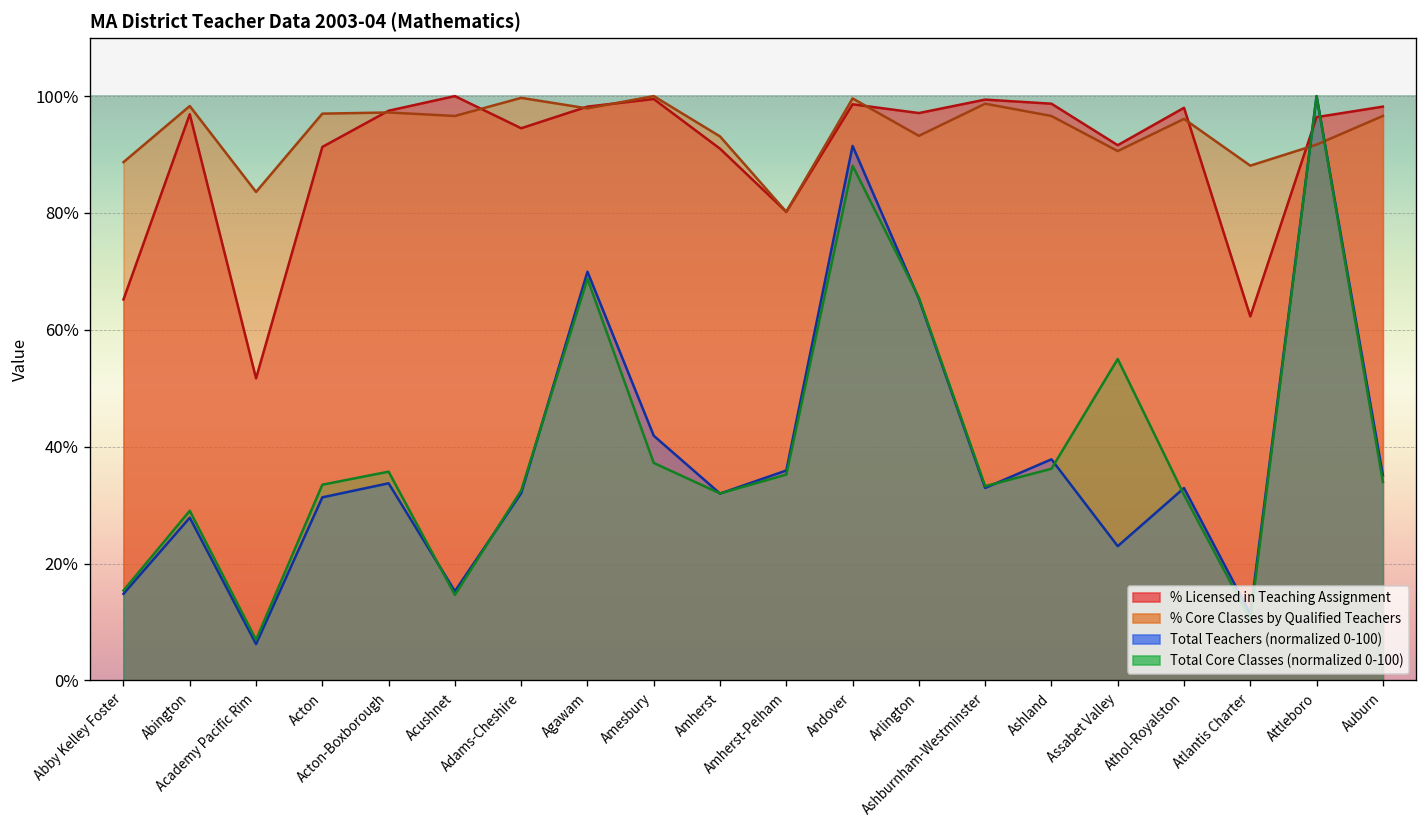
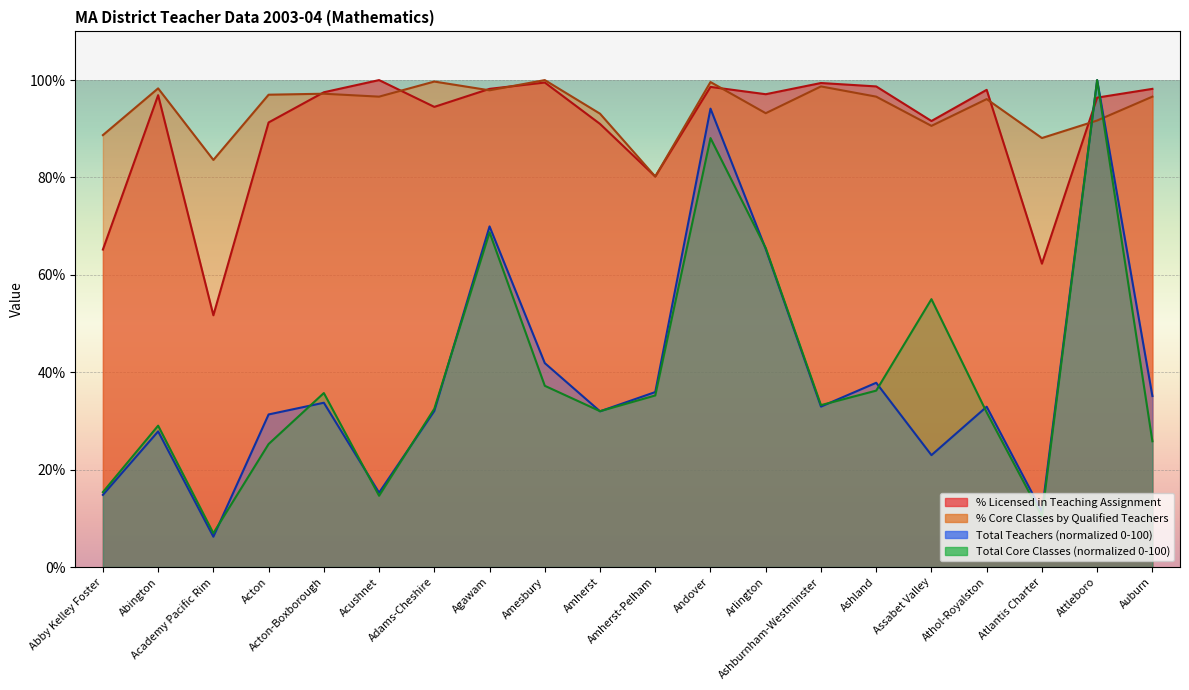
  {
    "% Licensed in Teaching Assignment": {
      "Abby Kelley Foster": "65%",
      "Abington": "97%",
      "Academy Pacific Rim": "52%",
      "Acton": "91%",
      "Acushnet": "100%",
      "Adams-Cheshire": "95%",
      "Amherst": "91%",
      "Andover": "99%",
      "Arlington": "97%",
      "Ashburnham-Westminster": "99%",
      "Ashland": "99%",
      "Assabet Valley": "92%",
      "Athol-Royalston": "98%",
      "Atlantis Charter": "62%",
      "Attleboro": "96%",
      "Auburn": "98%"
    },
    "% Core Classes by Qualified Teachers": {
      "Abby Kelley Foster": "89%",
      "Abington": "98%",
      "Academy Pacific Rim": "84%",
      "Acton": "97%",
      "Acushnet": "97%",
      "Adams-Cheshire": "100%",
      "Amherst": "93%",
      "Andover": "100%",
      "Arlington": "93%",
      "Ashburnham-Westminster": "99%",
      "Ashland": "97%",
      "Assabet Valley": "91%",
      "Athol-Royalston": "96%",
      "Atlantis Charter": "88%",
      "Attleboro": "92%",
      "Auburn": "97%"
    },
    "Total Teachers (normalized 0-100)": {
      "Abby Kelley Foster": "15%",
      "Abington": "28%",
      "Academy Pacific Rim": "6%",
      "Acton": "31%",
      "Acton-Boxborough": "34%",
      "Acushnet": "15%",
      "Agawam": "70%",
      "Amesbury": "42%",
      "Amherst-Pelham": "36%",
-     "Andover": "91%",
+     "Andover": "94%",
      "Ashland": "38%",
      "Assabet Valley": "23%",
      "Athol-Royalston": "33%",
      "Auburn": "35%"
    },
    "Total Core Classes (normalized 0-100)": {
      "Abby Kelley Foster": "15%",
      "Abington": "29%",
      "Academy Pacific Rim": "7%",
-     "Acton": "33%",
+     "Acton": "25%",
      "Acton-Boxborough": "36%",
      "Acushnet": "15%",
      "Agawam": "69%",
      "Amesbury": "37%",
      "Amherst-Pelham": "35%",
      "Andover": "88%",
      "Ashland": "36%",
      "Assabet Valley": "55%",
      "Athol-Royalston": "32%",
-     "Auburn": "34%"
+     "Auburn": "26%"
    }
  }
